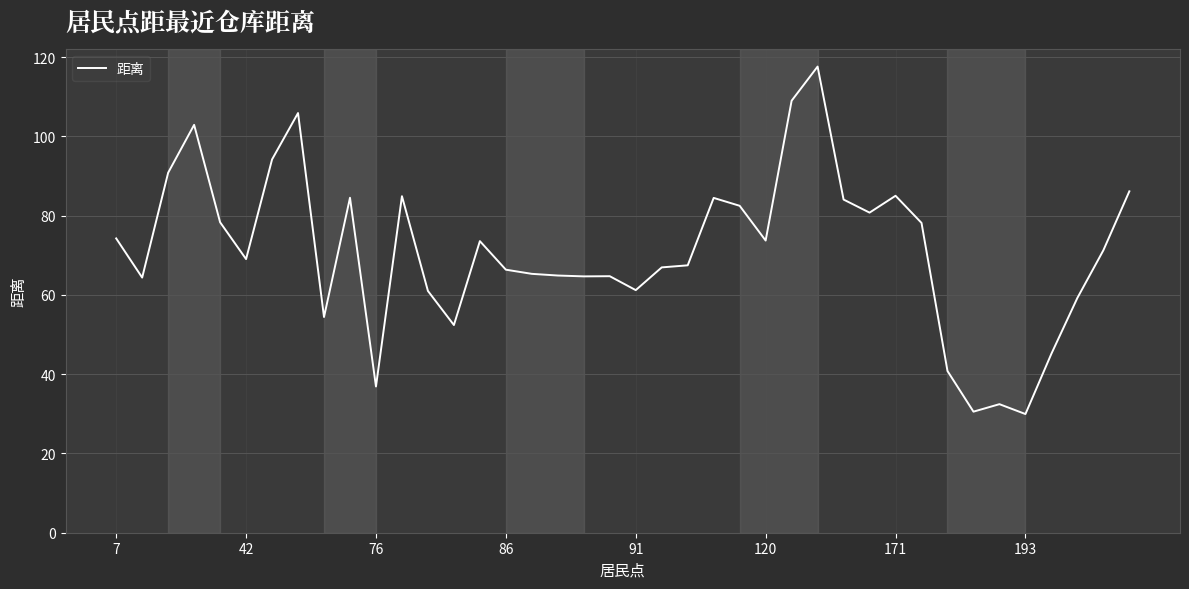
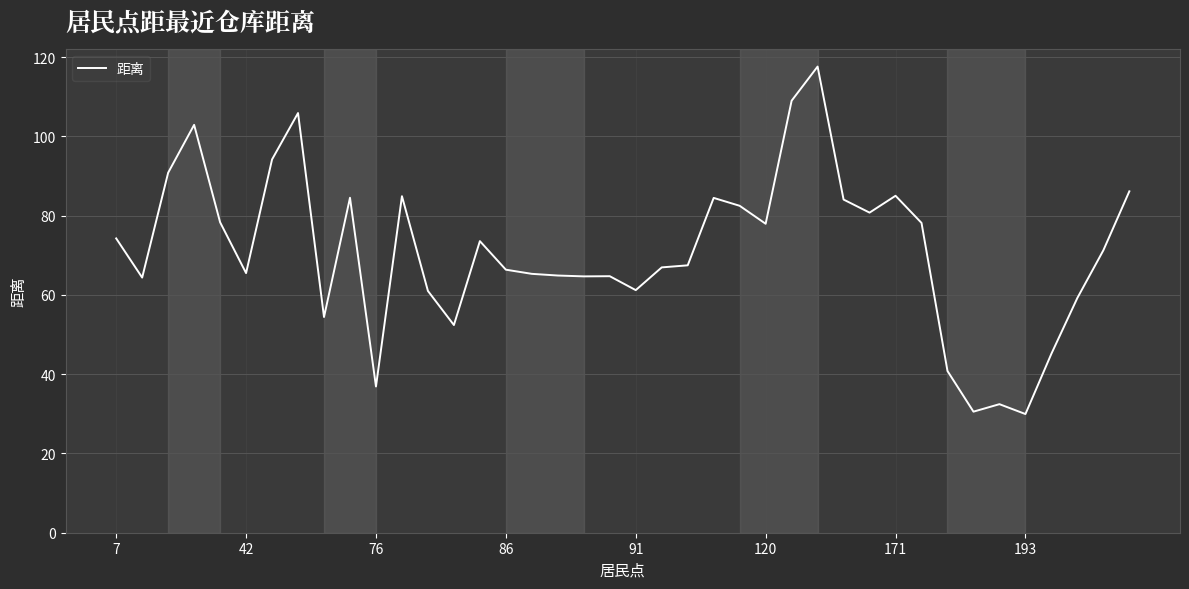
  {
-   "42": 69,
+   "42": 66,
    "76": 37,
    "86": 66,
    "91": 61,
-   "120": 74,
+   "120": 78,
    "171": 85,
    "193": 30
  }
